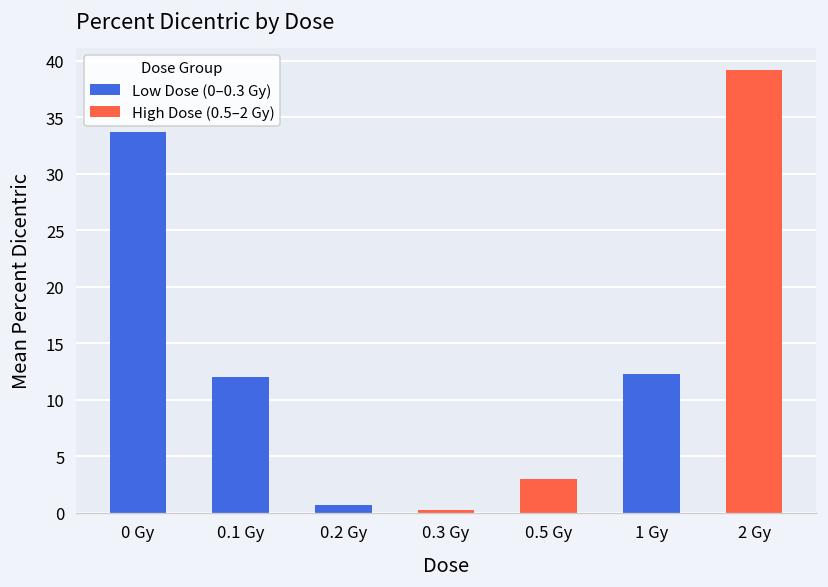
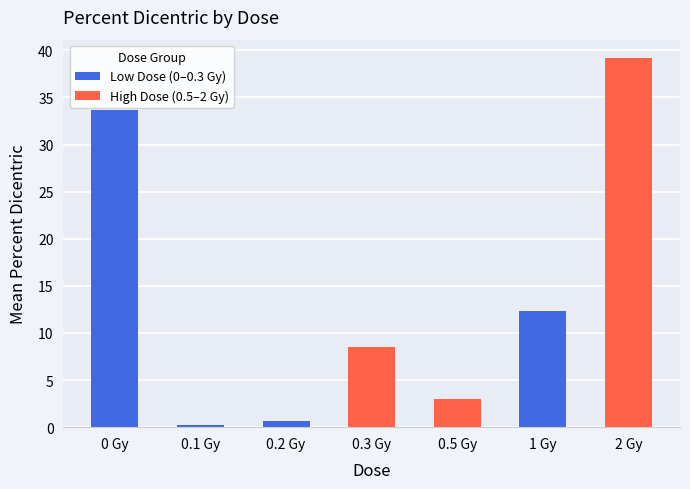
  {
    "0 Gy": 34,
-   "0.1 Gy": 12,
+   "0.1 Gy": 0,
    "0.2 Gy": 1,
-   "0.3 Gy": 0,
+   "0.3 Gy": 9,
    "0.5 Gy": 3,
    "1 Gy": 12,
    "2 Gy": 39
  }
